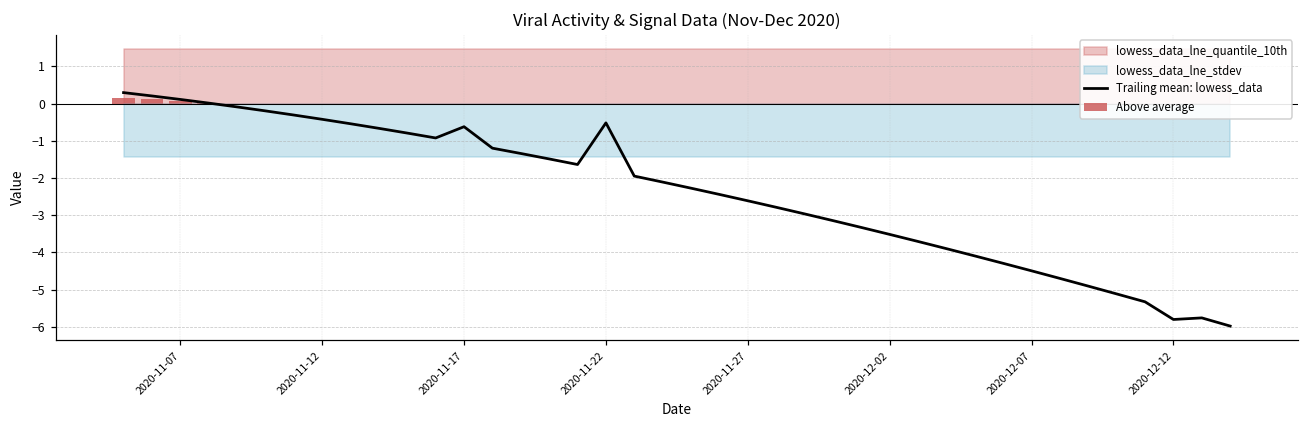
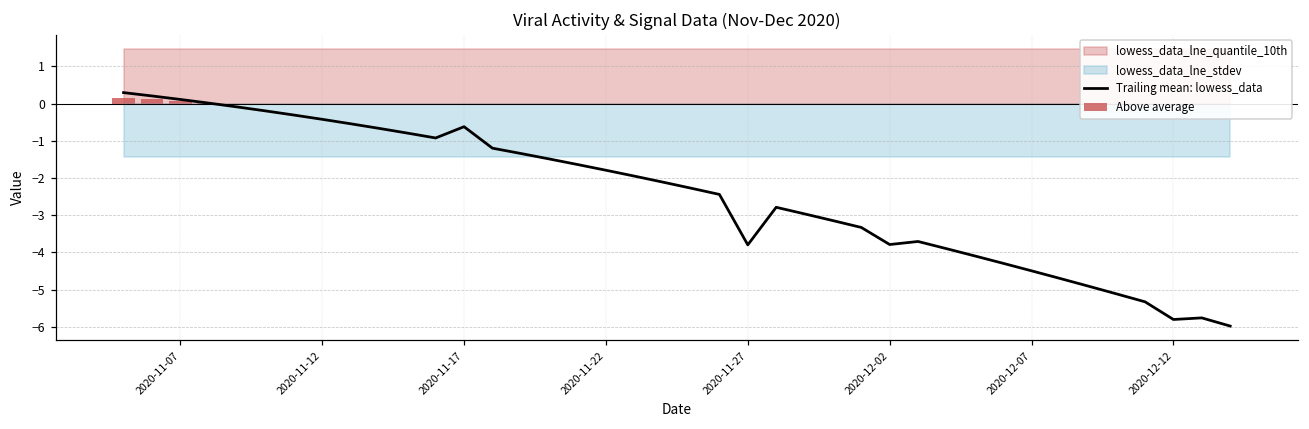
  {
    "Trailing mean: lowess_data": {
      "2020-11-07": 0.1,
      "2020-11-12": -0.4,
      "2020-11-17": -0.6,
-     "2020-11-22": -0.5,
-     "2020-11-27": -2.6,
-     "2020-12-02": -3.5,
+     "2020-11-22": -1.8,
+     "2020-11-27": -3.8,
+     "2020-12-02": -3.8,
      "2020-12-07": -4.5,
      "2020-12-12": -5.8
    },
    "lowess_data_lne_stdev": {
      "2020-11-07": 0.0,
      "2020-11-12": 0.0,
      "2020-11-17": 0.0,
      "2020-11-22": 0.0,
      "2020-11-27": 0.0,
      "2020-12-02": 0.0,
      "2020-12-07": 0.0
    }
  }
